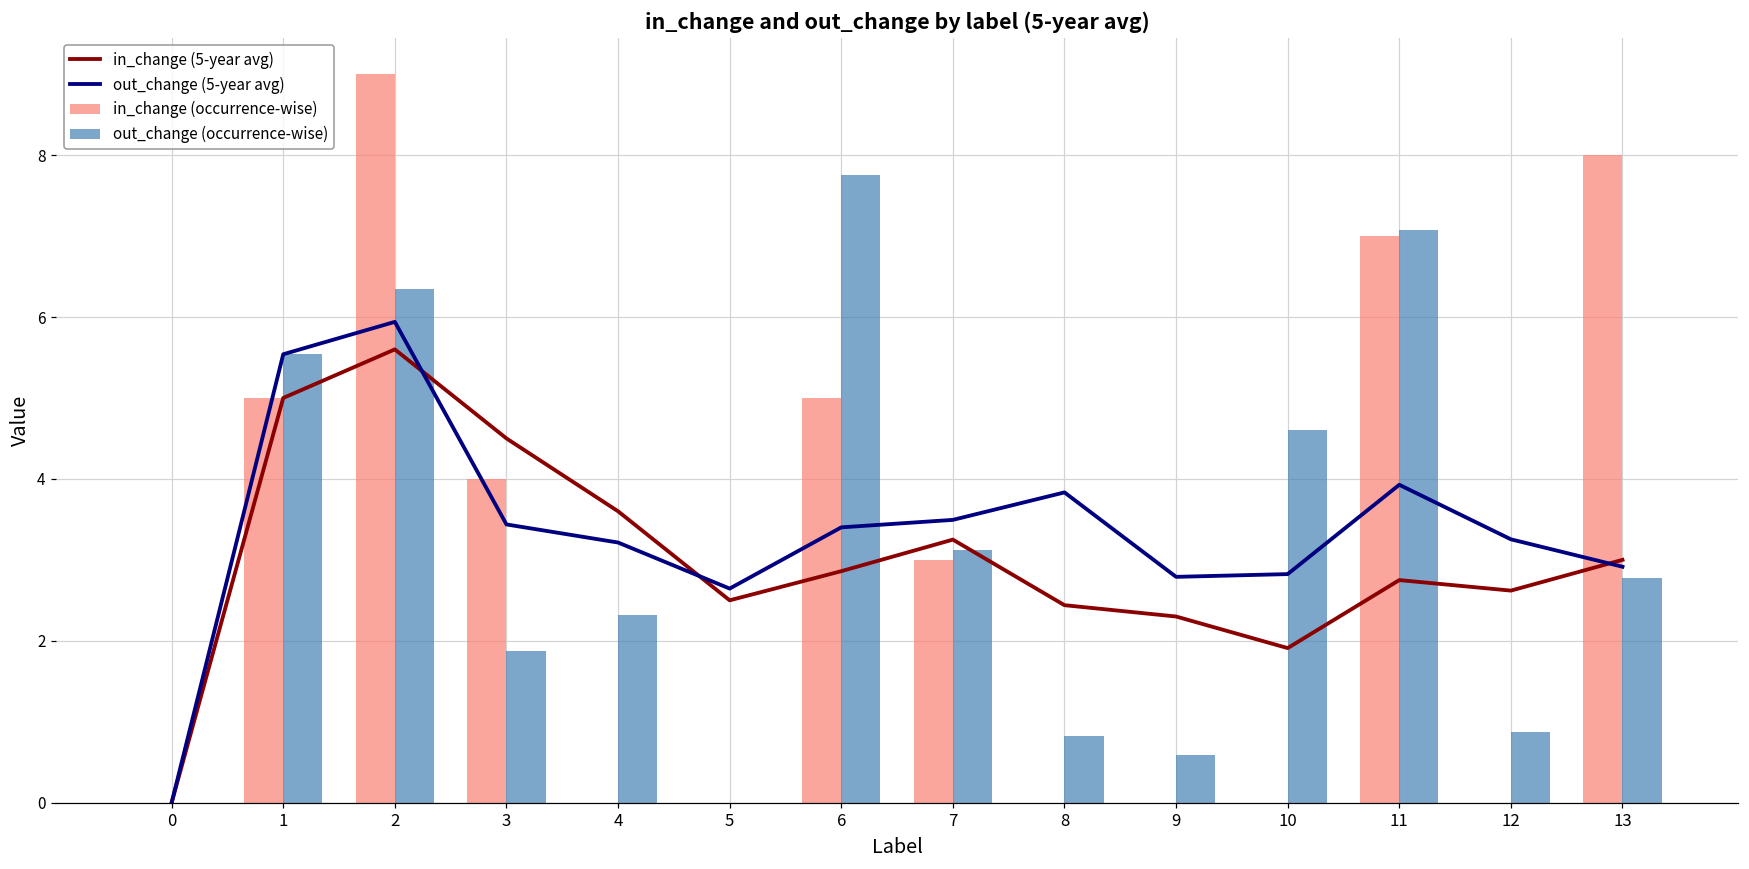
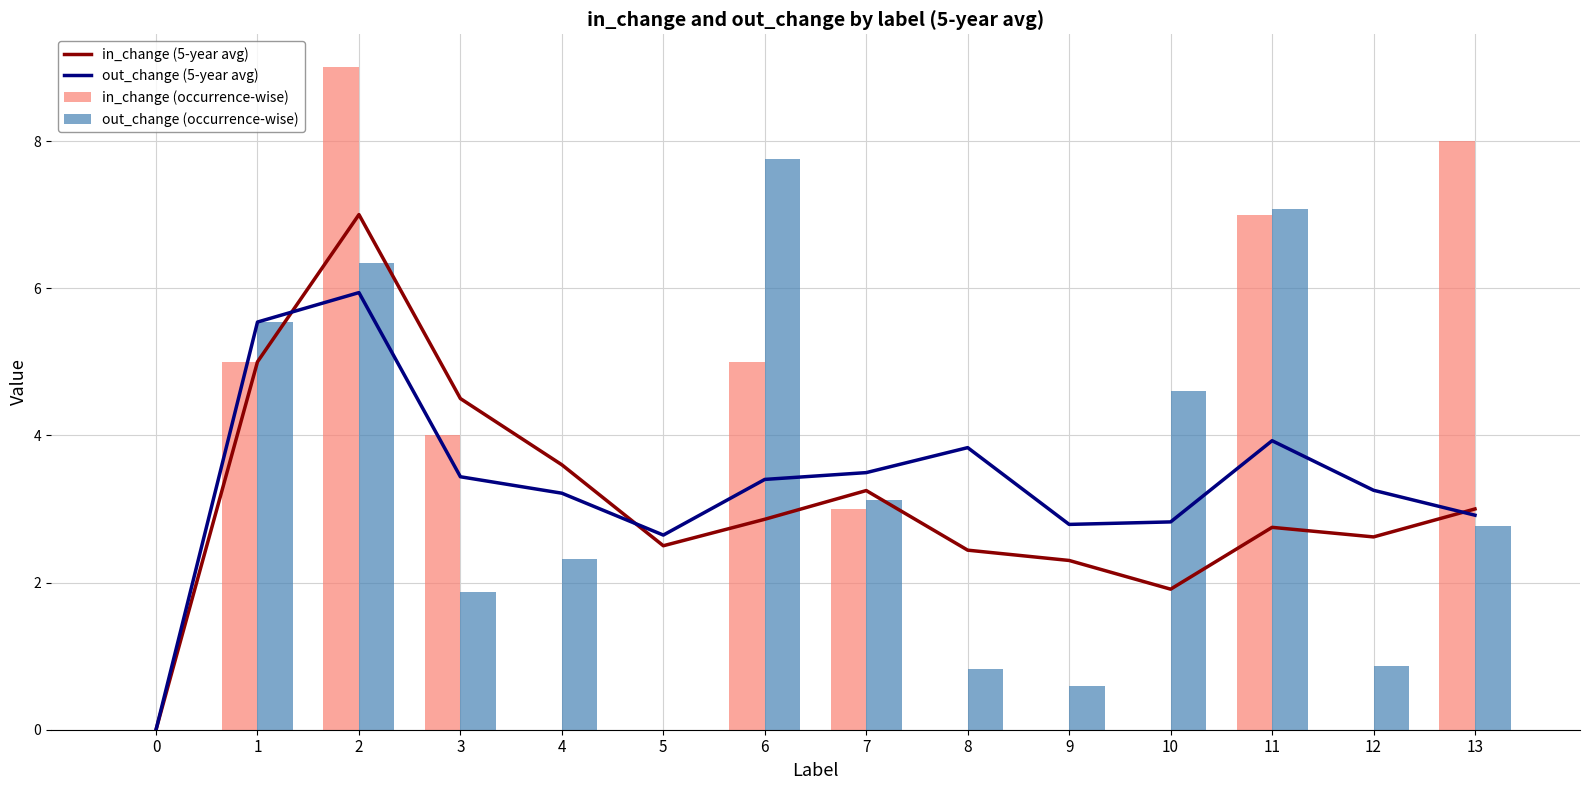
  {
    "in_change (occurrence-wise)": {
      "0": 0.0,
      "1": 5.0,
      "2": 9.0,
      "3": 4.0,
      "4": 0.0,
      "5": 0.0,
      "6": 5.0,
      "7": 3.0,
      "8": 0.0,
      "9": 0.0,
      "10": 0.0,
      "11": 7.0,
      "12": 0.0,
      "13": 8.0
    },
    "in_change (5-year avg)": {
      "1": 5.0,
-     "2": 5.6,
+     "2": 7.0,
      "3": 4.5,
      "4": 3.6,
      "5": 2.5,
      "6": 2.9,
      "7": 3.3,
      "8": 2.4,
      "9": 2.3,
      "10": 1.9,
      "11": 2.8,
      "12": 2.6,
      "13": 3.0
    },
    "out_change (occurrence-wise)": {
      "0": 0.0,
      "1": 5.5,
      "2": 6.3,
      "3": 1.9,
      "4": 2.3,
      "5": 0.0,
      "6": 7.8,
      "7": 3.1,
      "8": 0.8,
      "9": 0.6,
      "10": 4.6,
      "11": 7.1,
      "12": 0.9,
      "13": 2.8
    },
    "out_change (5-year avg)": {
      "1": 5.5,
      "2": 5.9,
      "3": 3.4,
      "4": 3.2,
      "5": 2.6,
      "6": 3.4,
      "7": 3.5,
      "8": 3.8,
      "9": 2.8,
      "10": 2.8,
      "11": 3.9,
      "12": 3.3,
      "13": 2.9
    }
  }
